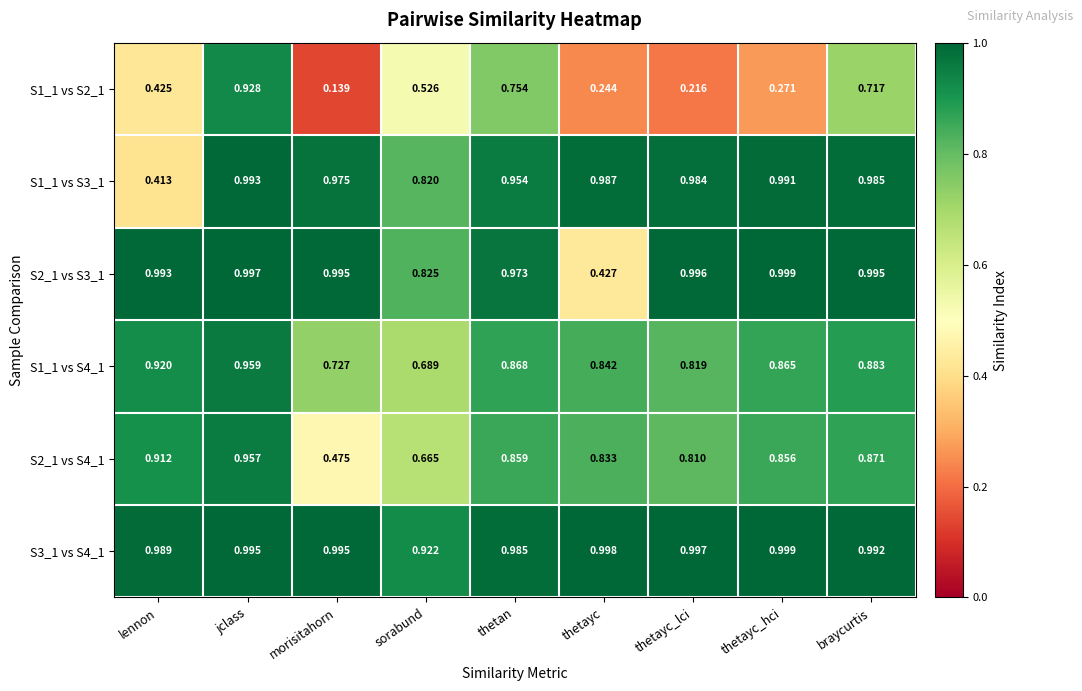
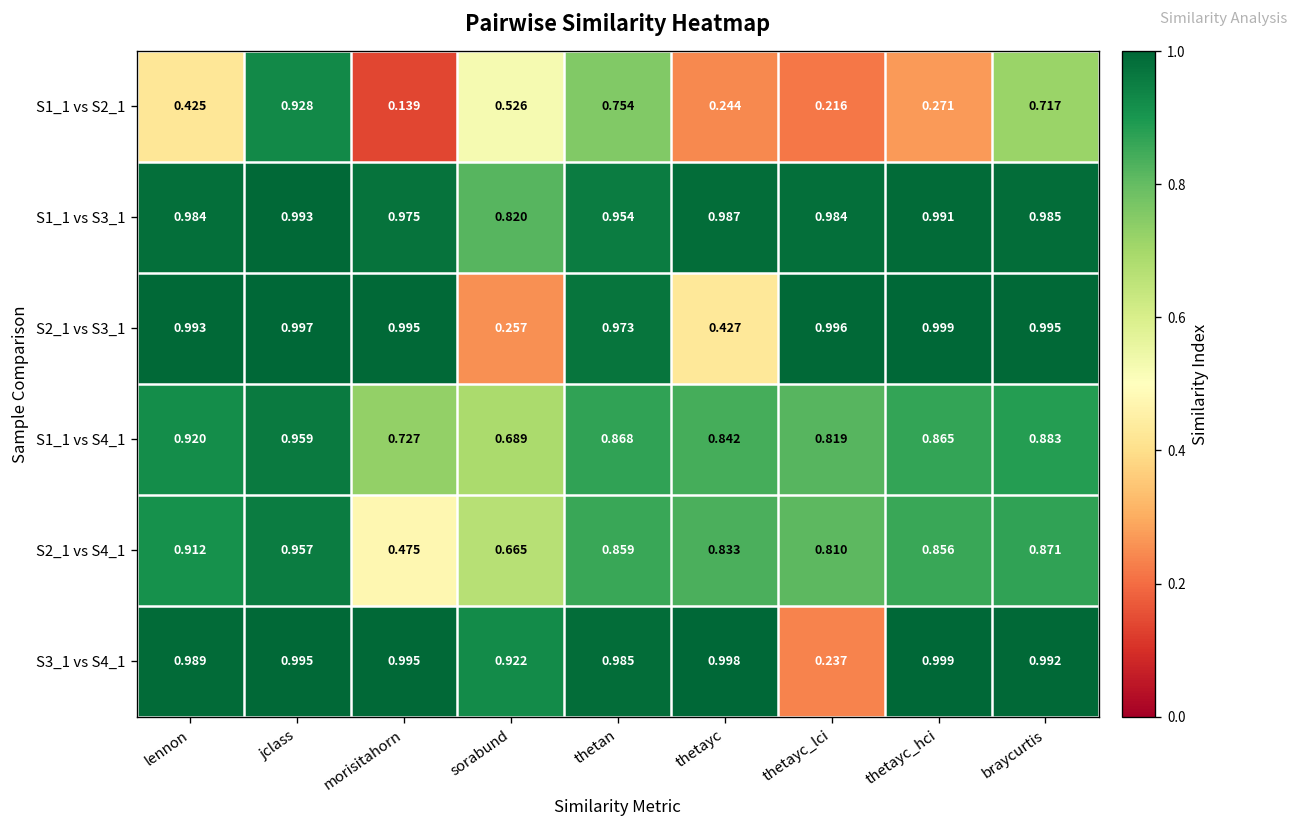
  {
    "S1_1 vs S2_1": {
      "lennon": 0.425,
      "jclass": 0.928,
      "morisitahorn": 0.139,
      "sorabund": 0.526,
      "thetan": 0.754,
      "thetayc": 0.244,
      "thetayc_lci": 0.216,
      "thetayc_hci": 0.271,
      "braycurtis": 0.717
    },
    "S1_1 vs S3_1": {
-     "lennon": 0.413,
+     "lennon": 0.984,
      "jclass": 0.993,
      "morisitahorn": 0.975,
      "sorabund": 0.820,
      "thetan": 0.954,
      "thetayc": 0.987,
      "thetayc_lci": 0.984,
      "thetayc_hci": 0.991,
      "braycurtis": 0.985
    },
    "S2_1 vs S3_1": {
      "lennon": 0.993,
      "jclass": 0.997,
      "morisitahorn": 0.995,
-     "sorabund": 0.825,
+     "sorabund": 0.257,
      "thetan": 0.973,
      "thetayc": 0.427,
      "thetayc_lci": 0.996,
      "thetayc_hci": 0.999,
      "braycurtis": 0.995
    },
    "S1_1 vs S4_1": {
      "lennon": 0.920,
      "jclass": 0.959,
      "morisitahorn": 0.727,
      "sorabund": 0.689,
      "thetan": 0.868,
      "thetayc": 0.842,
      "thetayc_lci": 0.819,
      "thetayc_hci": 0.865,
      "braycurtis": 0.883
    },
    "S2_1 vs S4_1": {
      "lennon": 0.912,
      "jclass": 0.957,
      "morisitahorn": 0.475,
      "sorabund": 0.665,
      "thetan": 0.859,
      "thetayc": 0.833,
      "thetayc_lci": 0.810,
      "thetayc_hci": 0.856,
      "braycurtis": 0.871
    },
    "S3_1 vs S4_1": {
      "lennon": 0.989,
      "jclass": 0.995,
      "morisitahorn": 0.995,
      "sorabund": 0.922,
      "thetan": 0.985,
      "thetayc": 0.998,
-     "thetayc_lci": 0.997,
+     "thetayc_lci": 0.237,
      "thetayc_hci": 0.999,
      "braycurtis": 0.992
    }
  }
